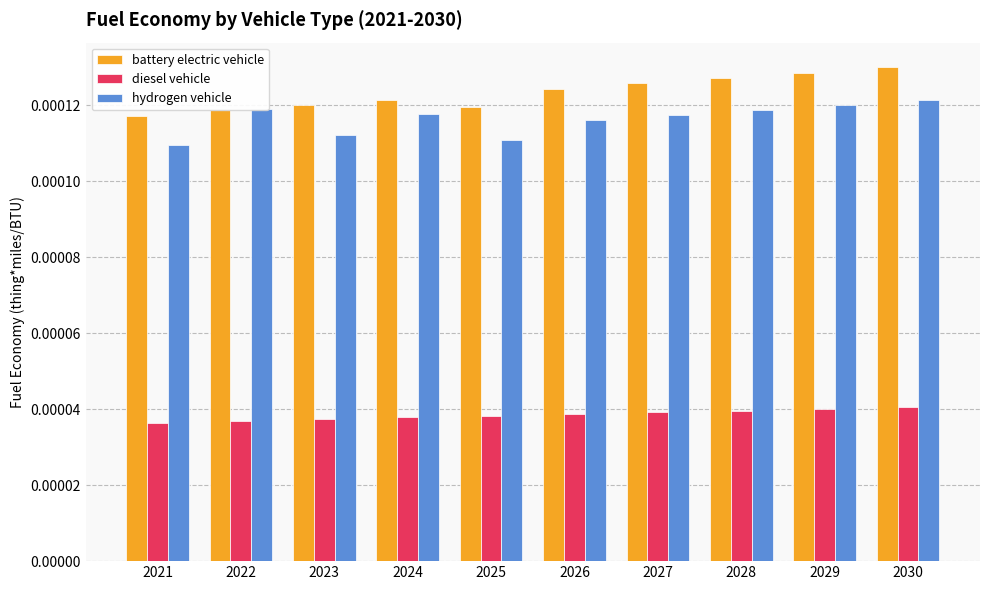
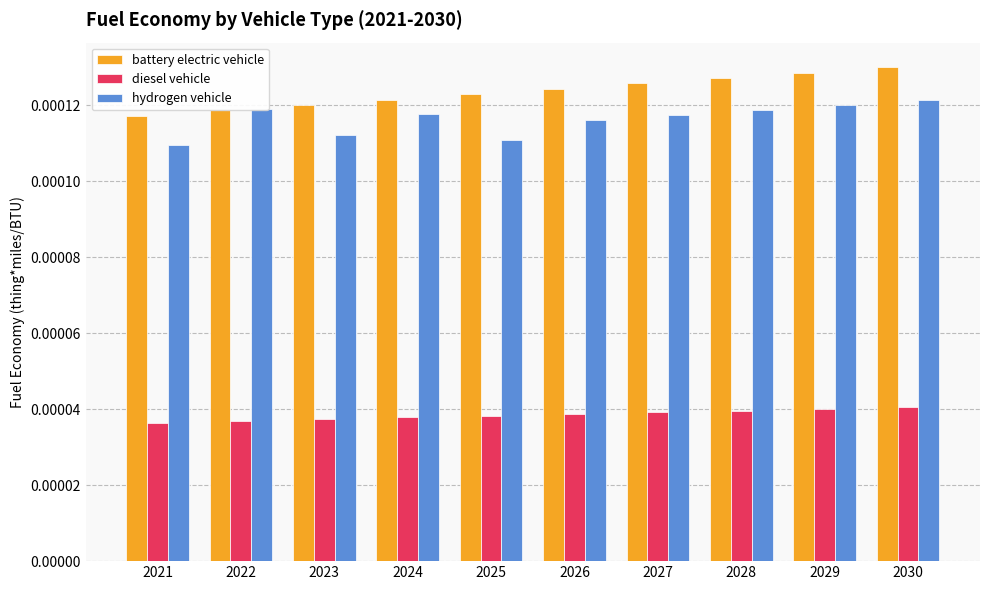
  {
    "battery electric vehicle": {
      "2021": 0.000117,
      "2023": 0.000120,
      "2024": 0.000121,
-     "2025": 0.000120,
+     "2025": 0.000123,
      "2026": 0.000124,
      "2027": 0.000126,
      "2028": 0.000127,
      "2029": 0.000129,
      "2030": 0.000130
    },
    "diesel vehicle": {
      "2021": 0.000036,
      "2022": 0.000037,
      "2023": 0.000037,
      "2024": 0.000038,
      "2025": 0.000038,
      "2026": 0.000039,
      "2027": 0.000039,
      "2028": 0.000040,
      "2029": 0.000040,
      "2030": 0.000040
    },
    "hydrogen vehicle": {
      "2021": 0.000109,
      "2023": 0.000112,
      "2024": 0.000118,
      "2025": 0.000111,
      "2026": 0.000116,
      "2027": 0.000117,
      "2028": 0.000119,
      "2029": 0.000120,
      "2030": 0.000121
    }
  }
